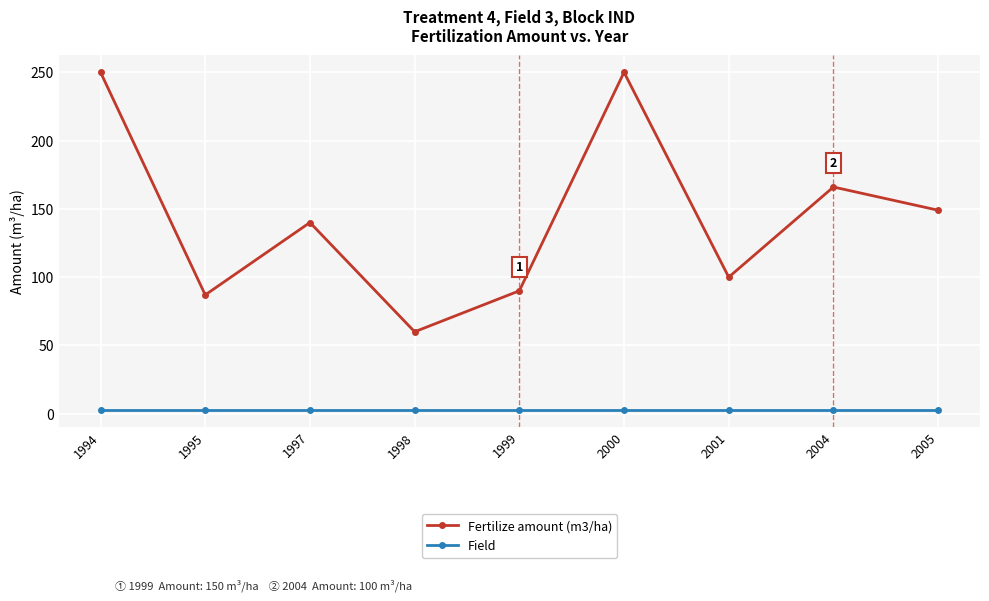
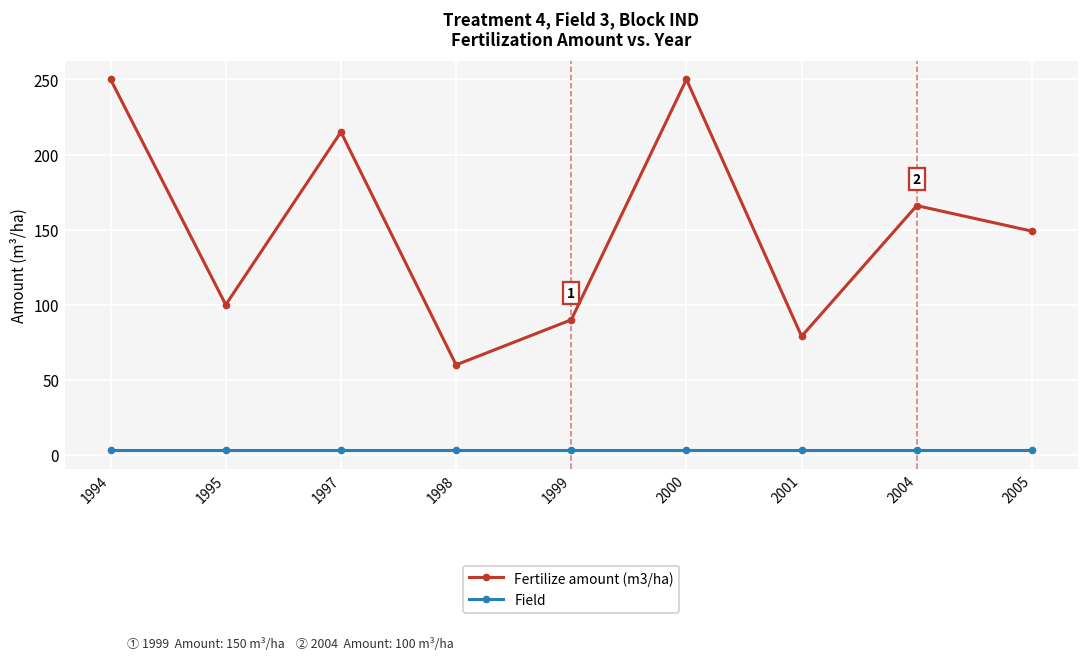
  {
    "Fertilize amount (m3/ha)": {
      "1994": 250,
-     "1995": 87,
-     "1997": 140,
+     "1995": 100,
+     "1997": 215,
      "1998": 60,
      "2000": 250,
-     "2001": 100,
+     "2001": 79,
      "2005": 149
    },
    "Field": {
      "1994": 3,
      "1995": 3,
      "1997": 3,
      "1998": 3,
      "1999": 3,
      "2000": 3,
      "2001": 3,
      "2004": 3,
      "2005": 3
    }
  }
